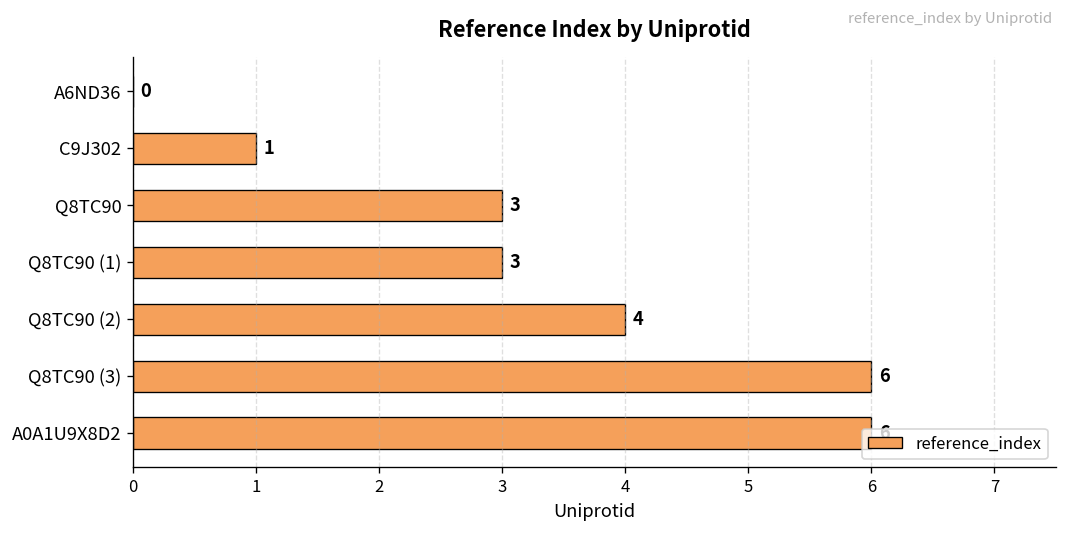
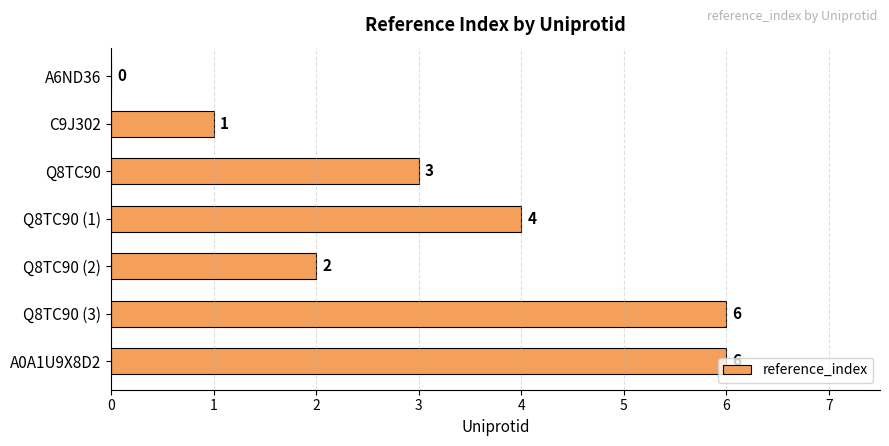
  {
    "A6ND36": 0,
    "C9J302": 1,
    "Q8TC90": 3,
-   "Q8TC90 (1)": 3,
-   "Q8TC90 (2)": 4,
+   "Q8TC90 (1)": 4,
+   "Q8TC90 (2)": 2,
    "Q8TC90 (3)": 6
  }
